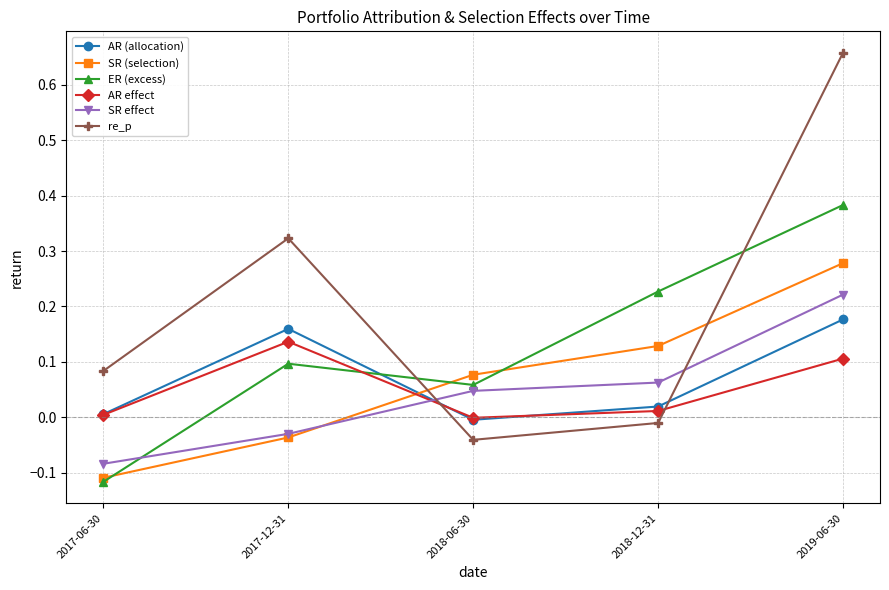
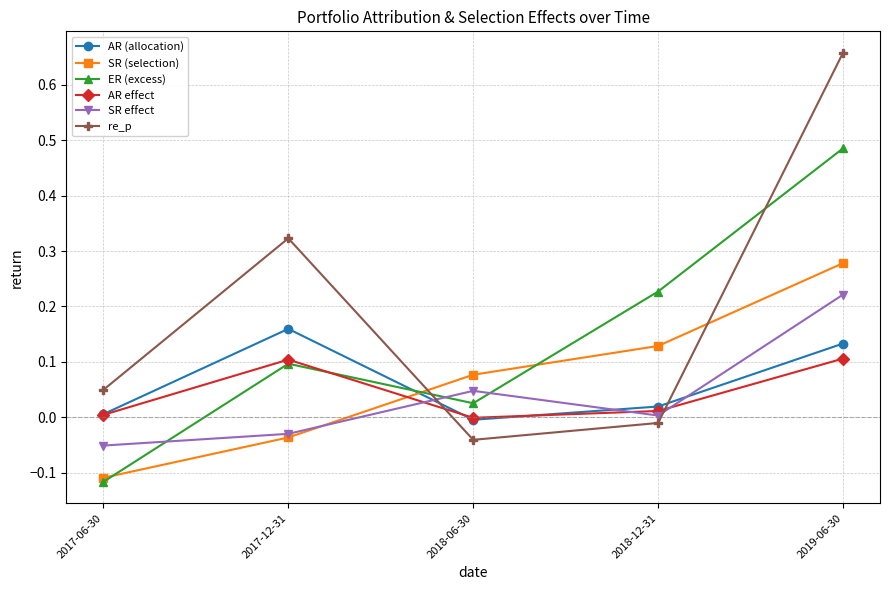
  {
    "AR (allocation)": {
      "2017-12-31": 0.16,
      "2018-12-31": 0.02,
-     "2019-06-30": 0.18
+     "2019-06-30": 0.13
    },
    "SR (selection)": {
      "2017-06-30": -0.11,
      "2017-12-31": -0.04,
      "2018-06-30": 0.08,
      "2018-12-31": 0.13,
      "2019-06-30": 0.28
    },
    "ER (excess)": {
      "2017-06-30": -0.12,
      "2017-12-31": 0.10,
-     "2018-06-30": 0.06,
+     "2018-06-30": 0.03,
      "2018-12-31": 0.23,
-     "2019-06-30": 0.38
+     "2019-06-30": 0.49
    },
    "AR effect": {
-     "2017-12-31": 0.14,
+     "2017-12-31": 0.10,
      "2018-12-31": 0.01,
      "2019-06-30": 0.11
    },
    "SR effect": {
-     "2017-06-30": -0.08,
+     "2017-06-30": -0.05,
      "2017-12-31": -0.03,
      "2018-06-30": 0.05,
-     "2018-12-31": 0.06,
+     "2018-12-31": 0.00,
      "2019-06-30": 0.22
    },
    "re_p": {
-     "2017-06-30": 0.08,
+     "2017-06-30": 0.05,
      "2017-12-31": 0.32,
      "2018-06-30": -0.04,
      "2018-12-31": -0.01,
      "2019-06-30": 0.66
    }
  }
